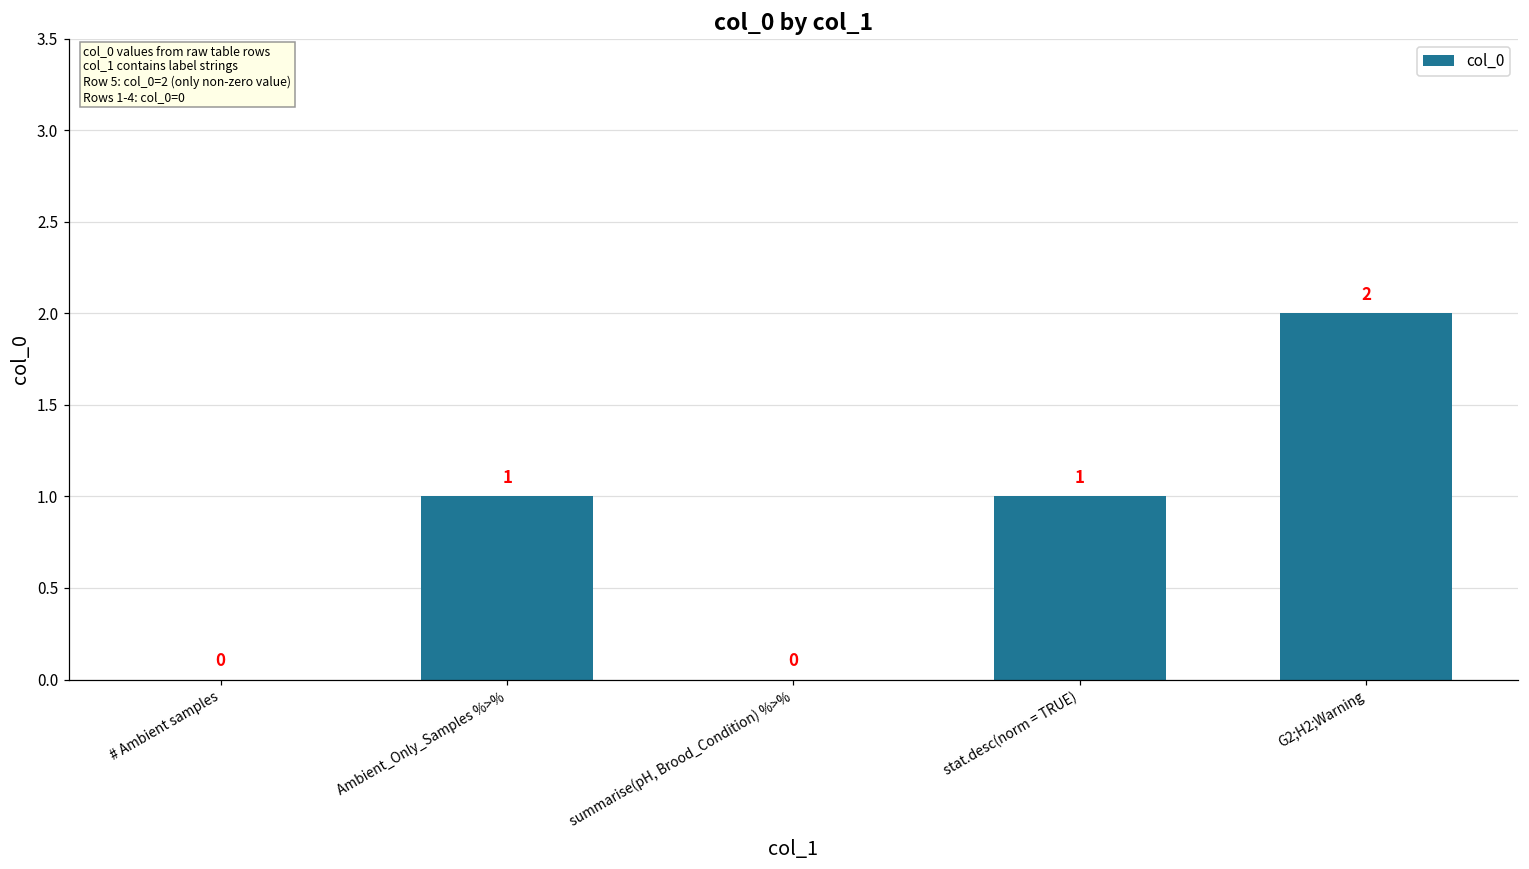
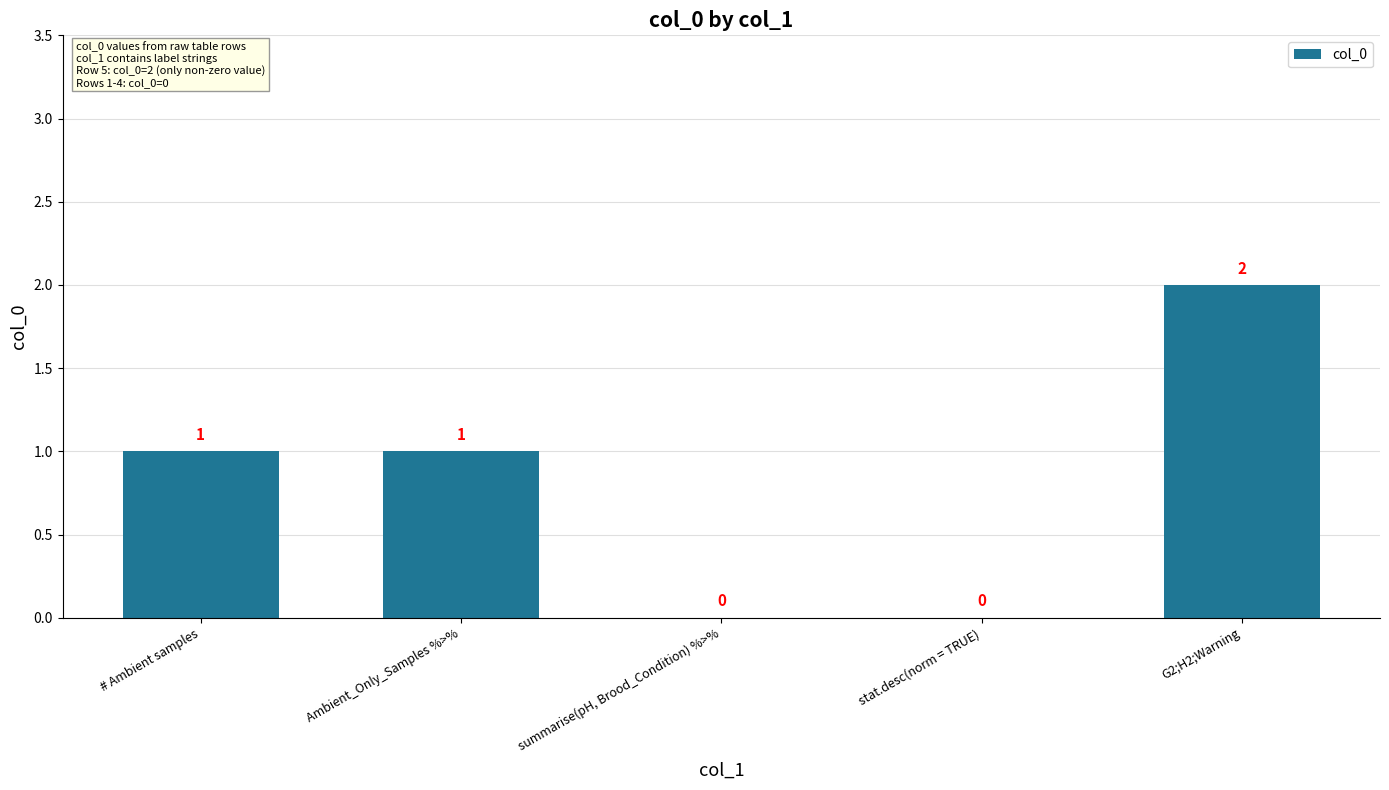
  {
-   "# Ambient samples": 0,
+   "# Ambient samples": 1,
    "Ambient_Only_Samples %>%": 1,
    "summarise(pH, Brood_Condition) %>%": 0,
-   "stat.desc(norm = TRUE)": 1,
+   "stat.desc(norm = TRUE)": 0,
    "G2;H2;Warning": 2
  }
